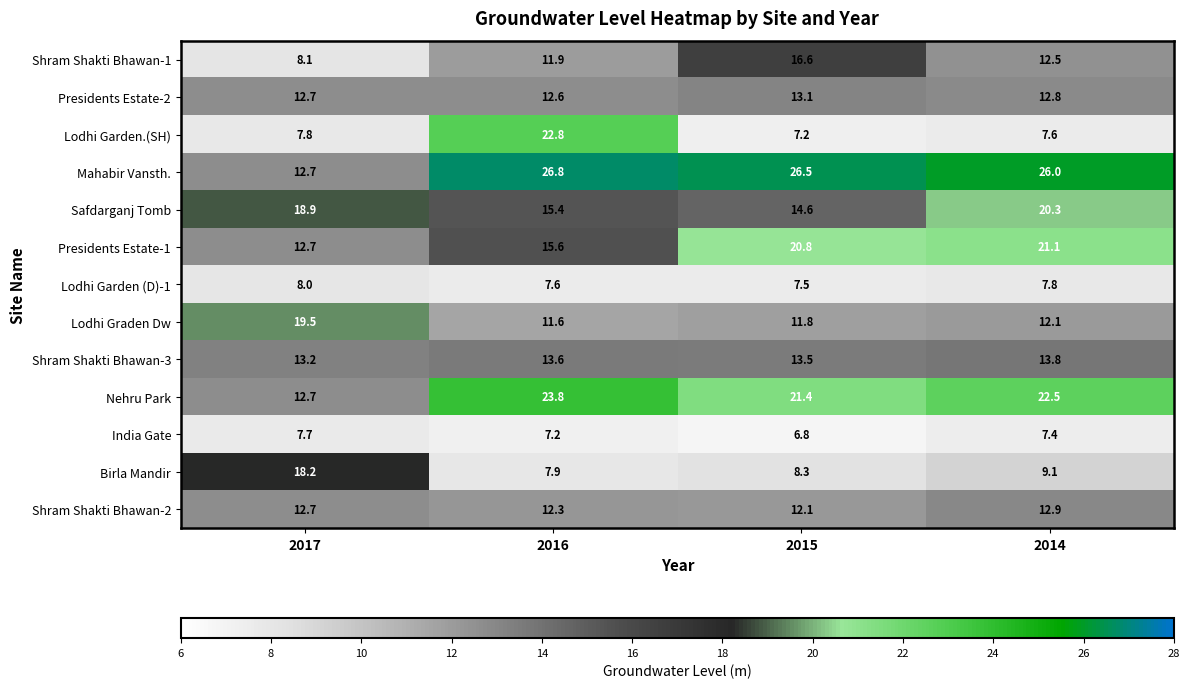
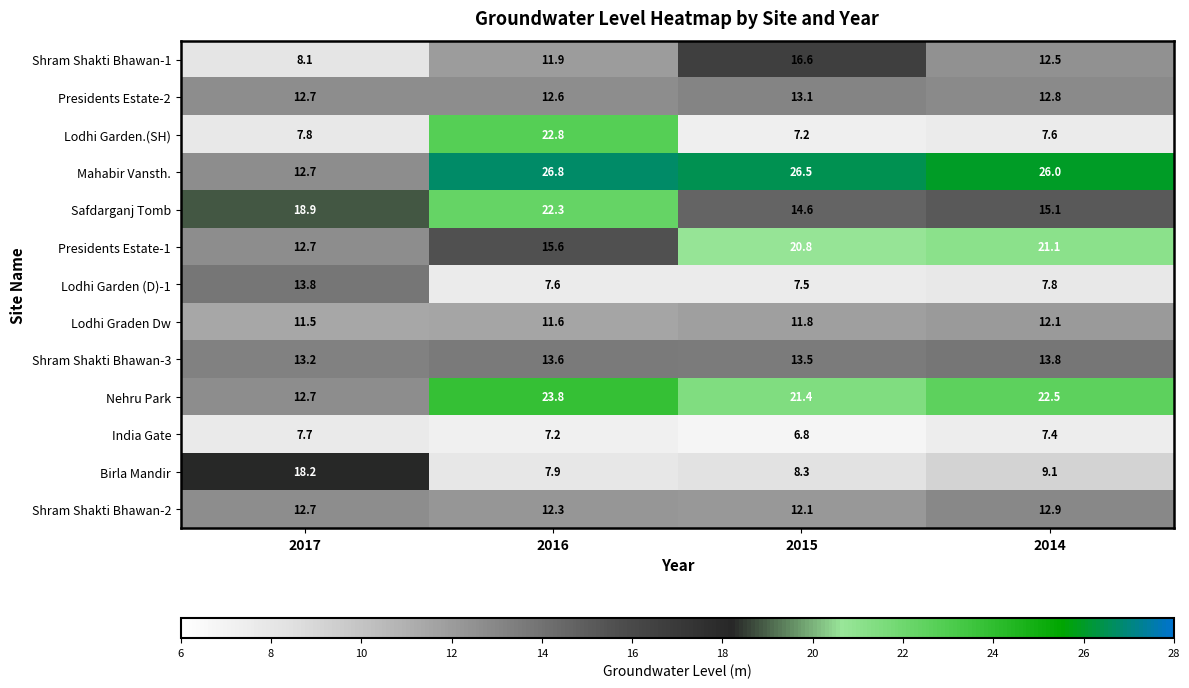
  {
    "Shram Shakti Bhawan-1": {
      "2017": 8.1,
      "2016": 11.9,
      "2015": 16.6,
      "2014": 12.5
    },
    "Presidents Estate-2": {
      "2017": 12.7,
      "2016": 12.6,
      "2015": 13.1,
      "2014": 12.8
    },
    "Lodhi Garden.(SH)": {
      "2017": 7.8,
      "2016": 22.8,
      "2015": 7.2,
      "2014": 7.6
    },
    "Mahabir Vansth.": {
      "2017": 12.7,
      "2016": 26.8,
      "2015": 26.5,
      "2014": 26.0
    },
    "Safdarganj Tomb": {
      "2017": 18.9,
-     "2016": 15.4,
+     "2016": 22.3,
      "2015": 14.6,
-     "2014": 20.3
+     "2014": 15.1
    },
    "Presidents Estate-1": {
      "2017": 12.7,
      "2016": 15.6,
      "2015": 20.8,
      "2014": 21.1
    },
    "Lodhi Garden (D)-1": {
-     "2017": 8.0,
+     "2017": 13.8,
      "2016": 7.6,
      "2015": 7.5,
      "2014": 7.8
    },
    "Lodhi Graden Dw": {
-     "2017": 19.5,
+     "2017": 11.5,
      "2016": 11.6,
      "2015": 11.8,
      "2014": 12.1
    },
    "Shram Shakti Bhawan-3": {
      "2017": 13.2,
      "2016": 13.6,
      "2015": 13.5,
      "2014": 13.8
    },
    "Nehru Park": {
      "2017": 12.7,
      "2016": 23.8,
      "2015": 21.4,
      "2014": 22.5
    },
    "India Gate": {
      "2017": 7.7,
      "2016": 7.2,
      "2015": 6.8,
      "2014": 7.4
    },
    "Birla Mandir": {
      "2017": 18.2,
      "2016": 7.9,
      "2015": 8.3,
      "2014": 9.1
    },
    "Shram Shakti Bhawan-2": {
      "2017": 12.7,
      "2016": 12.3,
      "2015": 12.1,
      "2014": 12.9
    }
  }
